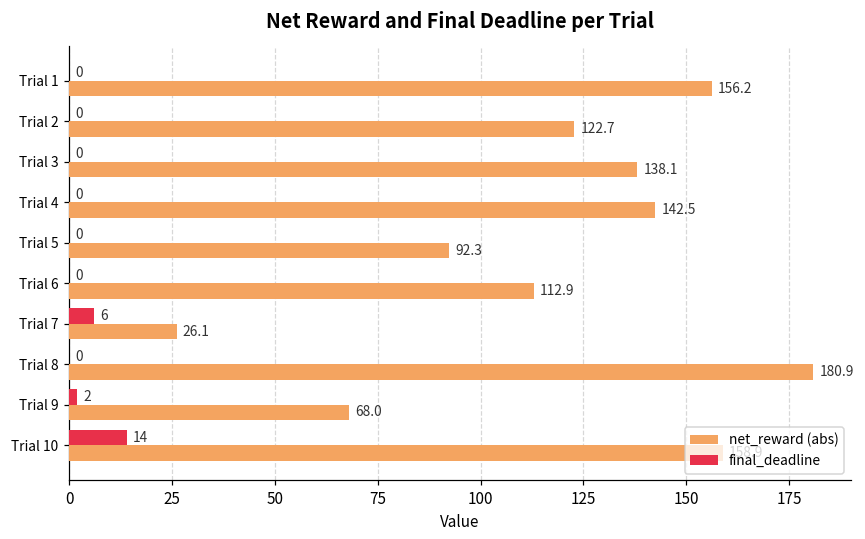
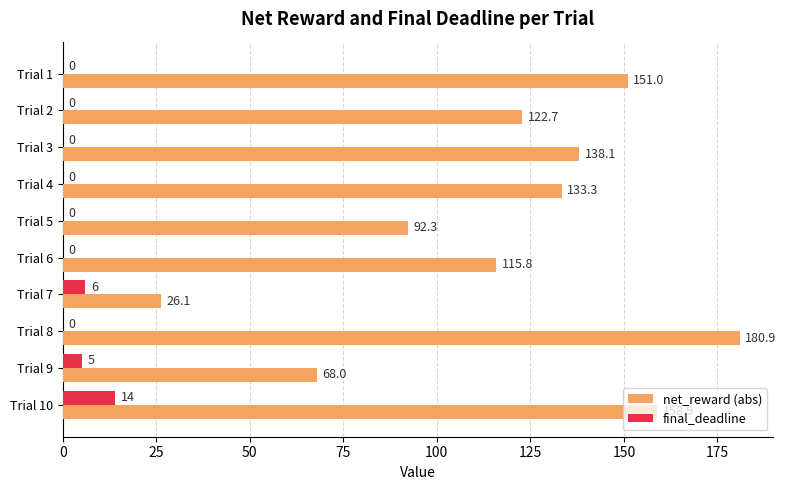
  {
    "net_reward (abs)": {
-     "Trial 1": 156.2,
+     "Trial 1": 151.0,
      "Trial 2": 122.7,
      "Trial 3": 138.1,
-     "Trial 4": 142.5,
+     "Trial 4": 133.3,
      "Trial 5": 92.3,
-     "Trial 6": 112.9,
+     "Trial 6": 115.8,
      "Trial 7": 26.1,
      "Trial 8": 180.9,
      "Trial 9": 68.0
    },
    "final_deadline": {
      "Trial 1": 0,
      "Trial 2": 0,
      "Trial 3": 0,
      "Trial 4": 0,
      "Trial 5": 0,
      "Trial 6": 0,
      "Trial 7": 6,
      "Trial 8": 0,
-     "Trial 9": 2,
+     "Trial 9": 5,
      "Trial 10": 14
    }
  }
